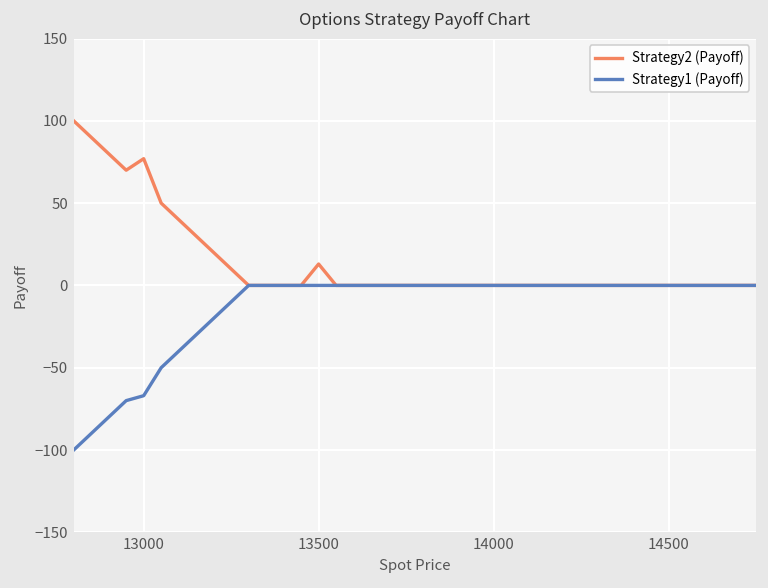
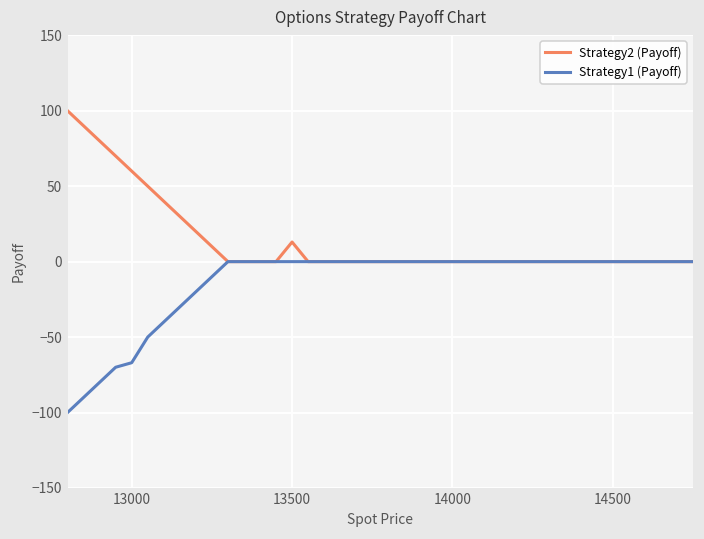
  {
    "Strategy2 (Payoff)": {
-     "13000": 77,
+     "13000": 60,
      "13500": 13
    },
    "Strategy1 (Payoff)": {
      "13000": -67,
      "13500": 0
    }
  }
